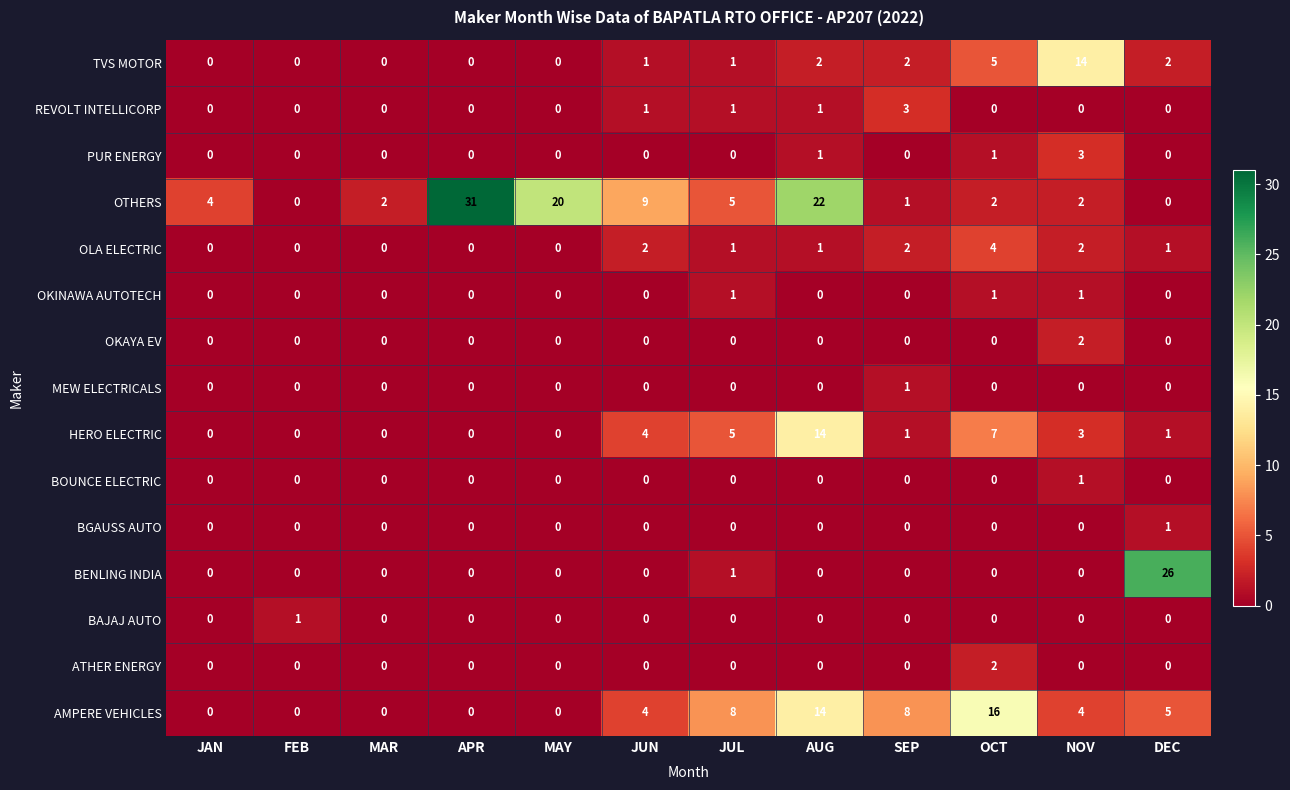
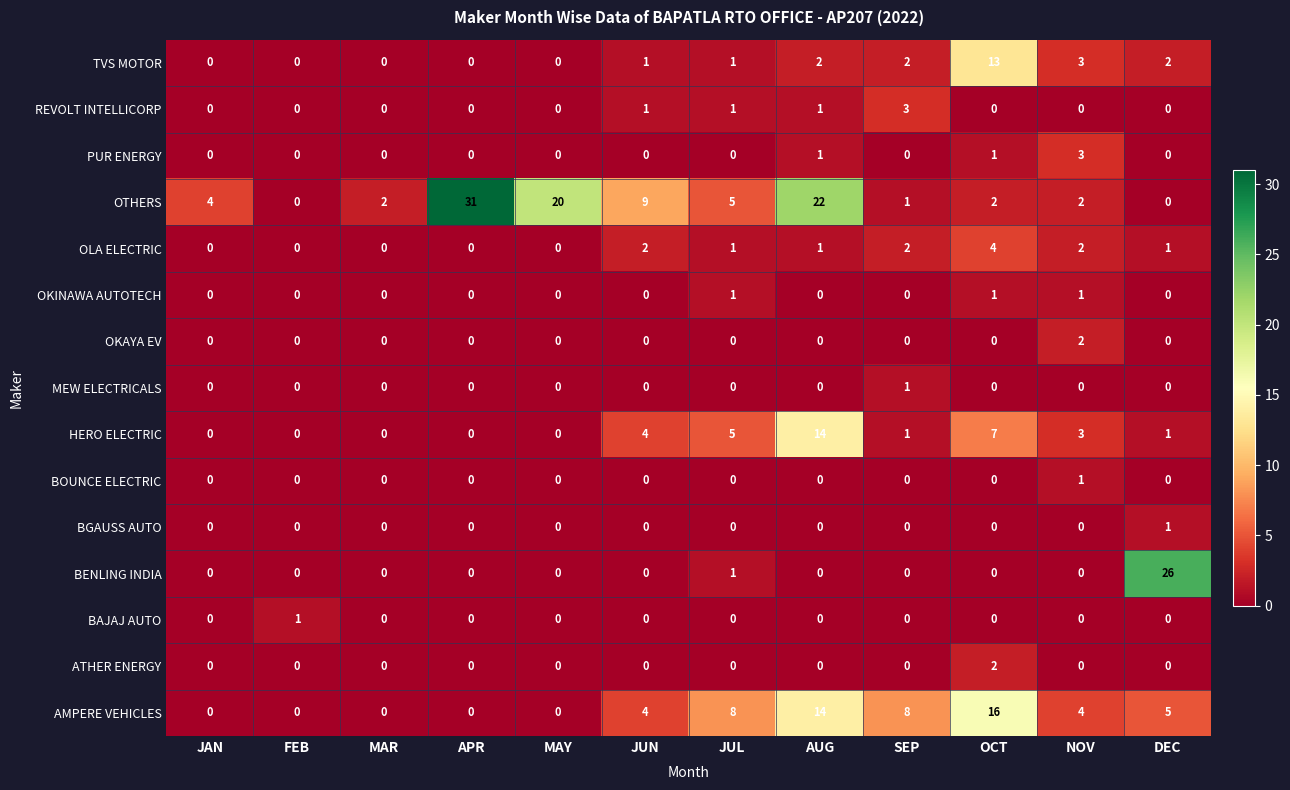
  {
    "TVS MOTOR": {
      "JAN": 0,
      "FEB": 0,
      "MAR": 0,
      "APR": 0,
      "MAY": 0,
      "JUN": 1,
      "JUL": 1,
      "AUG": 2,
      "SEP": 2,
-     "OCT": 5,
-     "NOV": 14,
+     "OCT": 13,
+     "NOV": 3,
      "DEC": 2
    },
    "REVOLT INTELLICORP": {
      "JAN": 0,
      "FEB": 0,
      "MAR": 0,
      "APR": 0,
      "MAY": 0,
      "JUN": 1,
      "JUL": 1,
      "AUG": 1,
      "SEP": 3,
      "OCT": 0,
      "NOV": 0,
      "DEC": 0
    },
    "PUR ENERGY": {
      "JAN": 0,
      "FEB": 0,
      "MAR": 0,
      "APR": 0,
      "MAY": 0,
      "JUN": 0,
      "JUL": 0,
      "AUG": 1,
      "SEP": 0,
      "OCT": 1,
      "NOV": 3,
      "DEC": 0
    },
    "OTHERS": {
      "JAN": 4,
      "FEB": 0,
      "MAR": 2,
      "APR": 31,
      "MAY": 20,
      "JUN": 9,
      "JUL": 5,
      "AUG": 22,
      "SEP": 1,
      "OCT": 2,
      "NOV": 2,
      "DEC": 0
    },
    "OLA ELECTRIC": {
      "JAN": 0,
      "FEB": 0,
      "MAR": 0,
      "APR": 0,
      "MAY": 0,
      "JUN": 2,
      "JUL": 1,
      "AUG": 1,
      "SEP": 2,
      "OCT": 4,
      "NOV": 2,
      "DEC": 1
    },
    "OKINAWA AUTOTECH": {
      "JAN": 0,
      "FEB": 0,
      "MAR": 0,
      "APR": 0,
      "MAY": 0,
      "JUN": 0,
      "JUL": 1,
      "AUG": 0,
      "SEP": 0,
      "OCT": 1,
      "NOV": 1,
      "DEC": 0
    },
    "OKAYA EV": {
      "JAN": 0,
      "FEB": 0,
      "MAR": 0,
      "APR": 0,
      "MAY": 0,
      "JUN": 0,
      "JUL": 0,
      "AUG": 0,
      "SEP": 0,
      "OCT": 0,
      "NOV": 2,
      "DEC": 0
    },
    "MEW ELECTRICALS": {
      "JAN": 0,
      "FEB": 0,
      "MAR": 0,
      "APR": 0,
      "MAY": 0,
      "JUN": 0,
      "JUL": 0,
      "AUG": 0,
      "SEP": 1,
      "OCT": 0,
      "NOV": 0,
      "DEC": 0
    },
    "HERO ELECTRIC": {
      "JAN": 0,
      "FEB": 0,
      "MAR": 0,
      "APR": 0,
      "MAY": 0,
      "JUN": 4,
      "JUL": 5,
      "AUG": 14,
      "SEP": 1,
      "OCT": 7,
      "NOV": 3,
      "DEC": 1
    },
    "BOUNCE ELECTRIC": {
      "JAN": 0,
      "FEB": 0,
      "MAR": 0,
      "APR": 0,
      "MAY": 0,
      "JUN": 0,
      "JUL": 0,
      "AUG": 0,
      "SEP": 0,
      "OCT": 0,
      "NOV": 1,
      "DEC": 0
    },
    "BGAUSS AUTO": {
      "JAN": 0,
      "FEB": 0,
      "MAR": 0,
      "APR": 0,
      "MAY": 0,
      "JUN": 0,
      "JUL": 0,
      "AUG": 0,
      "SEP": 0,
      "OCT": 0,
      "NOV": 0,
      "DEC": 1
    },
    "BENLING INDIA": {
      "JAN": 0,
      "FEB": 0,
      "MAR": 0,
      "APR": 0,
      "MAY": 0,
      "JUN": 0,
      "JUL": 1,
      "AUG": 0,
      "SEP": 0,
      "OCT": 0,
      "NOV": 0,
      "DEC": 26
    },
    "BAJAJ AUTO": {
      "JAN": 0,
      "FEB": 1,
      "MAR": 0,
      "APR": 0,
      "MAY": 0,
      "JUN": 0,
      "JUL": 0,
      "AUG": 0,
      "SEP": 0,
      "OCT": 0,
      "NOV": 0,
      "DEC": 0
    },
    "ATHER ENERGY": {
      "JAN": 0,
      "FEB": 0,
      "MAR": 0,
      "APR": 0,
      "MAY": 0,
      "JUN": 0,
      "JUL": 0,
      "AUG": 0,
      "SEP": 0,
      "OCT": 2,
      "NOV": 0,
      "DEC": 0
    },
    "AMPERE VEHICLES": {
      "JAN": 0,
      "FEB": 0,
      "MAR": 0,
      "APR": 0,
      "MAY": 0,
      "JUN": 4,
      "JUL": 8,
      "AUG": 14,
      "SEP": 8,
      "OCT": 16,
      "NOV": 4,
      "DEC": 5
    }
  }
